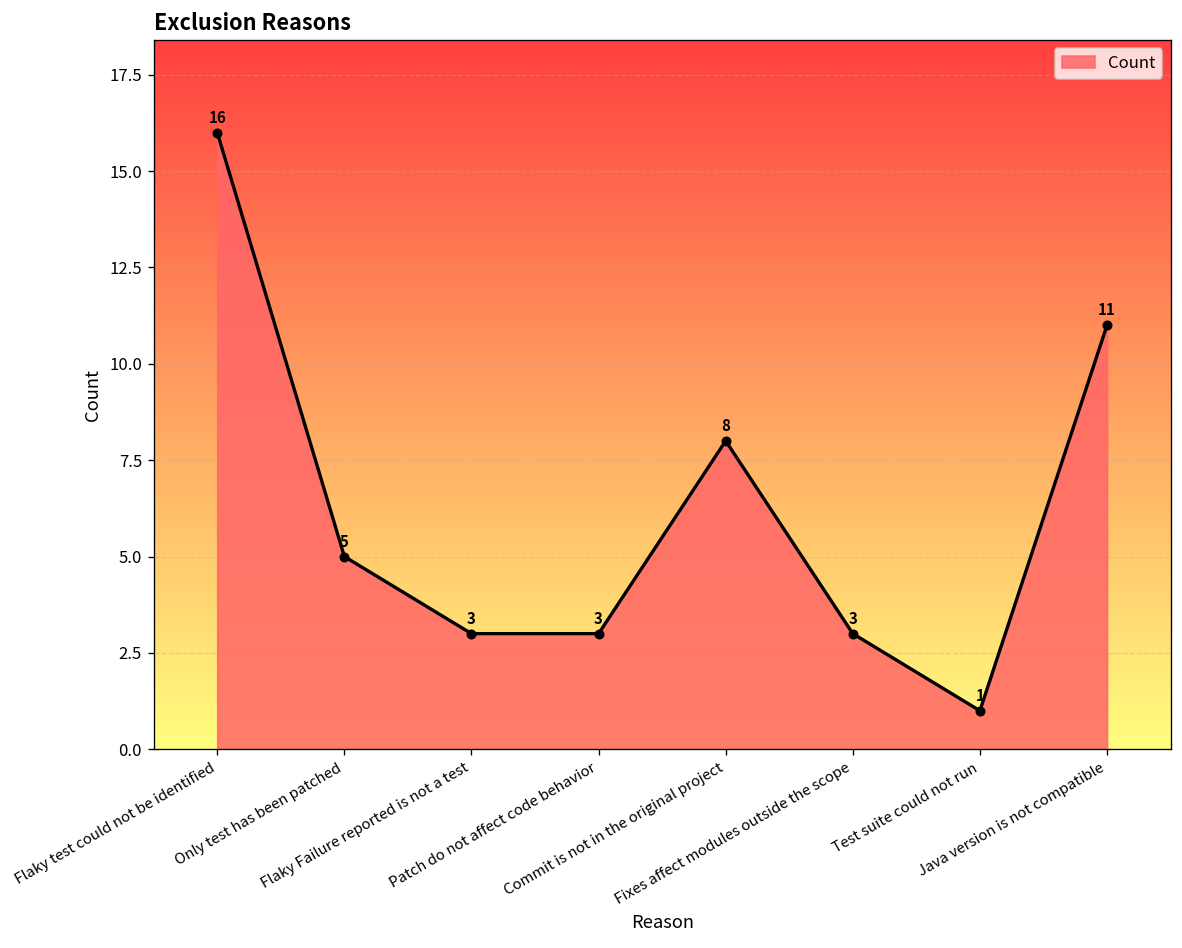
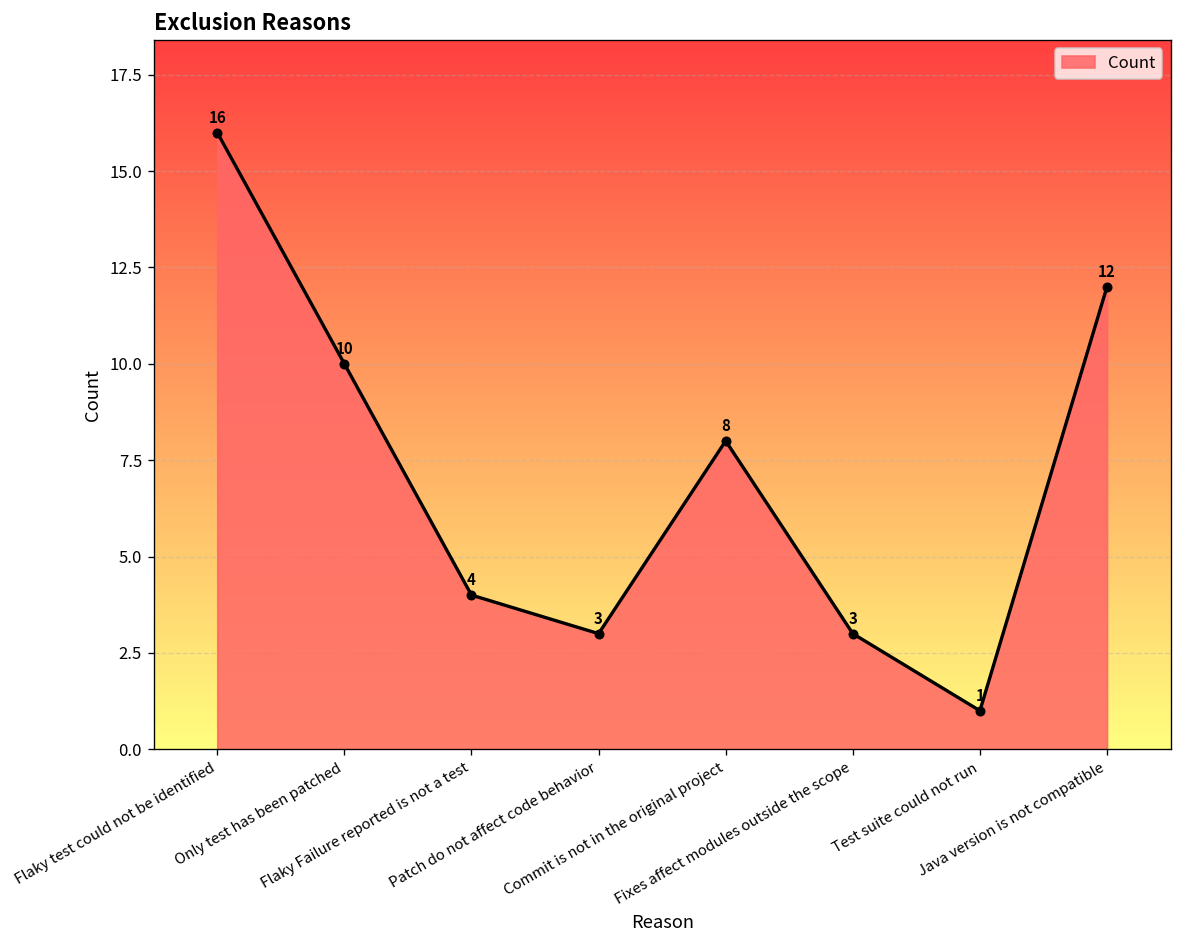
  {
    "Flaky test could not be identified": 16,
-   "Only test has been patched": 5,
-   "Flaky Failure reported is not a test": 3,
+   "Only test has been patched": 10,
+   "Flaky Failure reported is not a test": 4,
    "Patch do not affect code behavior": 3,
    "Commit is not in the original project": 8,
    "Fixes affect modules outside the scope": 3,
    "Test suite could not run": 1,
-   "Java version is not compatible": 11
+   "Java version is not compatible": 12
  }
